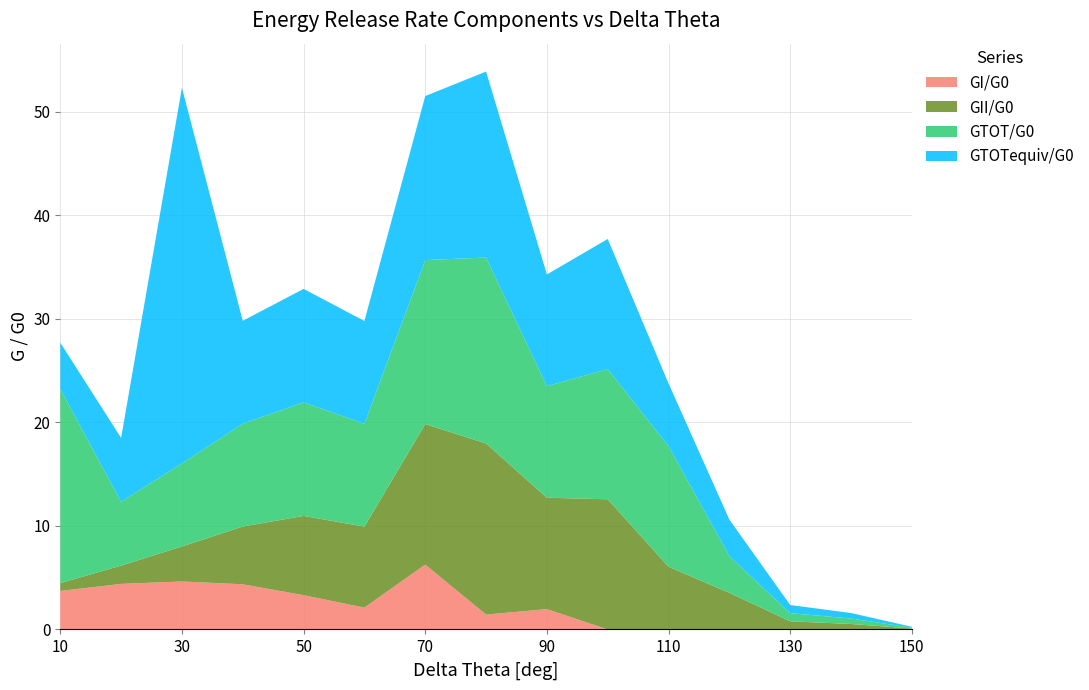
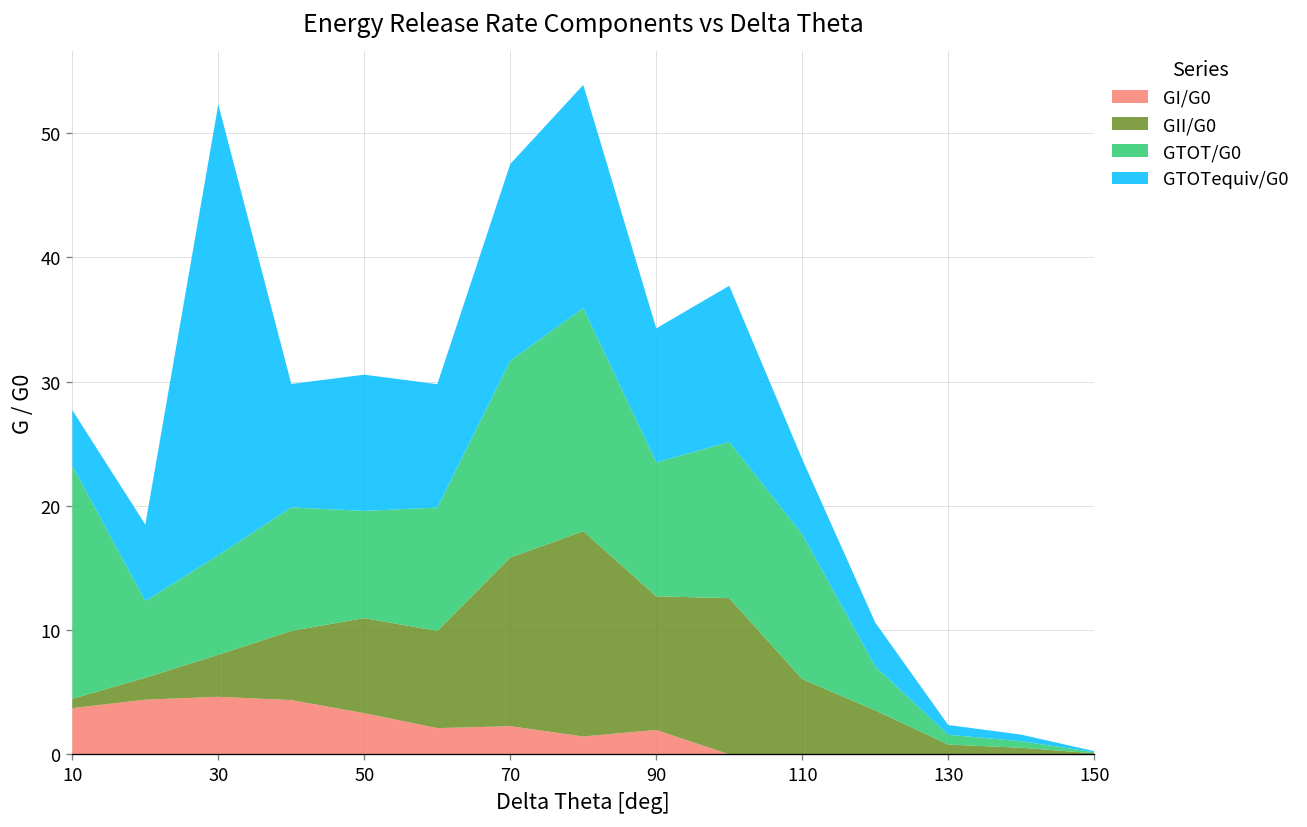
  {
    "GI/G0": {
      "10": 3.7,
      "30": 4.6,
      "50": 3.3,
-     "70": 6.3,
+     "70": 2.3,
      "90": 2.0
    },
    "GII/G0": {
      "10": 0.8,
      "30": 3.4,
      "50": 7.7,
      "70": 13.6,
      "90": 10.8,
      "110": 6.1,
      "130": 0.8
    },
    "GTOT/G0": {
      "10": 18.8,
      "30": 8.0,
-     "50": 11.0,
+     "50": 8.6,
      "70": 15.8,
      "90": 10.8,
      "110": 11.7,
      "130": 0.8
    },
    "GTOTequiv/G0": {
      "10": 4.5,
      "30": 36.3,
      "50": 11.0,
      "70": 15.8,
      "90": 10.8,
      "110": 6.1,
      "130": 0.8
    }
  }
